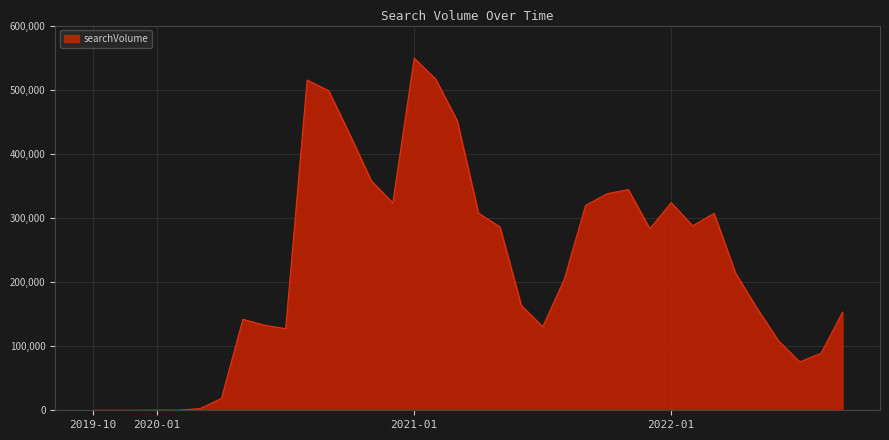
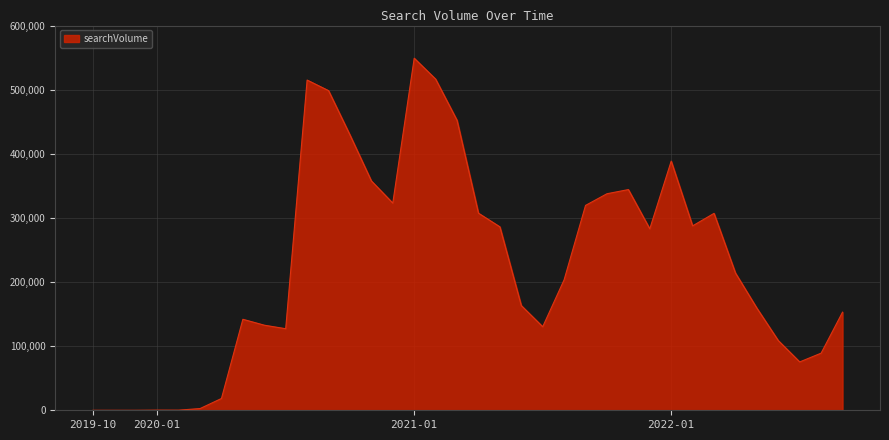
  {
    "2019-10": "0",
    "2020-01": "0",
    "2021-01": "550,000",
-   "2022-01": "320,000"
+   "2022-01": "390,000"
  }
